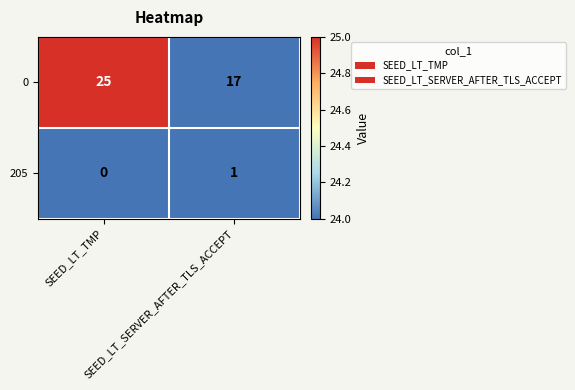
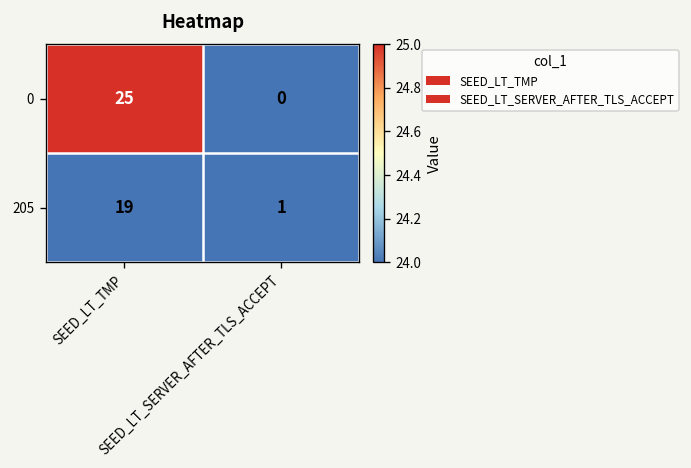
  {
    "0": {
      "SEED_LT_TMP": 25,
-     "SEED_LT_SERVER_AFTER_TLS_ACCEPT": 17
+     "SEED_LT_SERVER_AFTER_TLS_ACCEPT": 0
    },
    "205": {
-     "SEED_LT_TMP": 0,
+     "SEED_LT_TMP": 19,
      "SEED_LT_SERVER_AFTER_TLS_ACCEPT": 1
    }
  }
